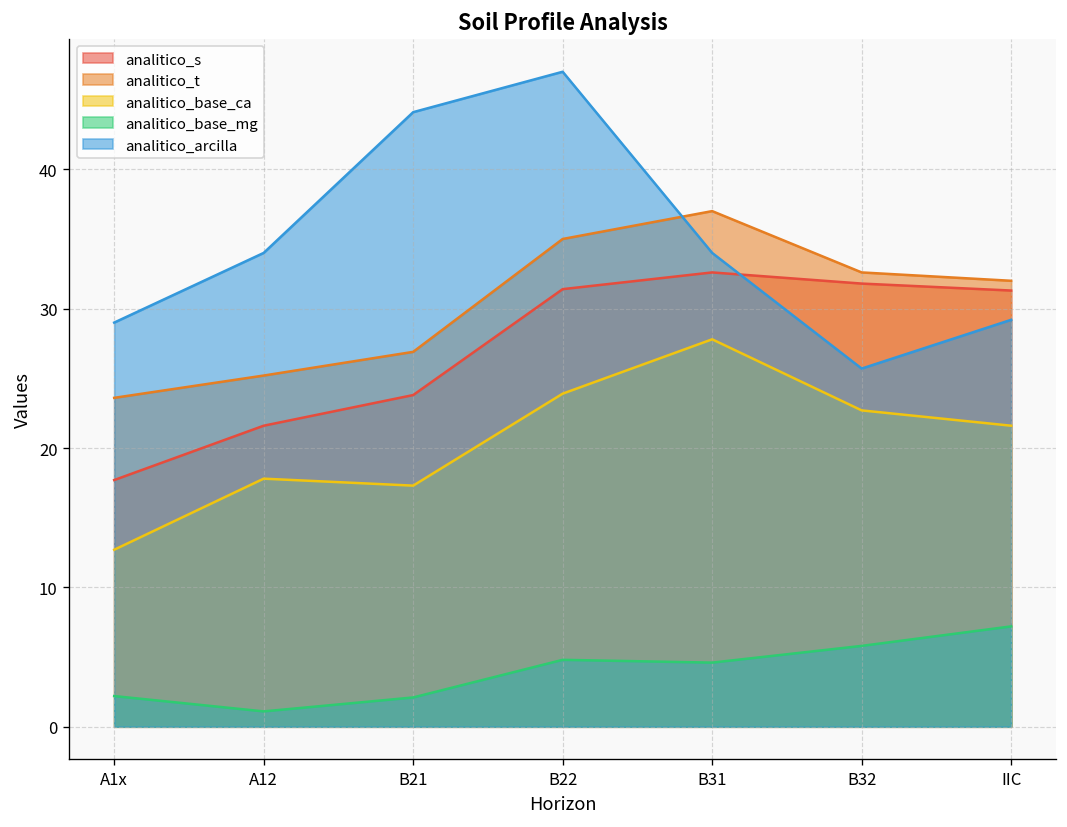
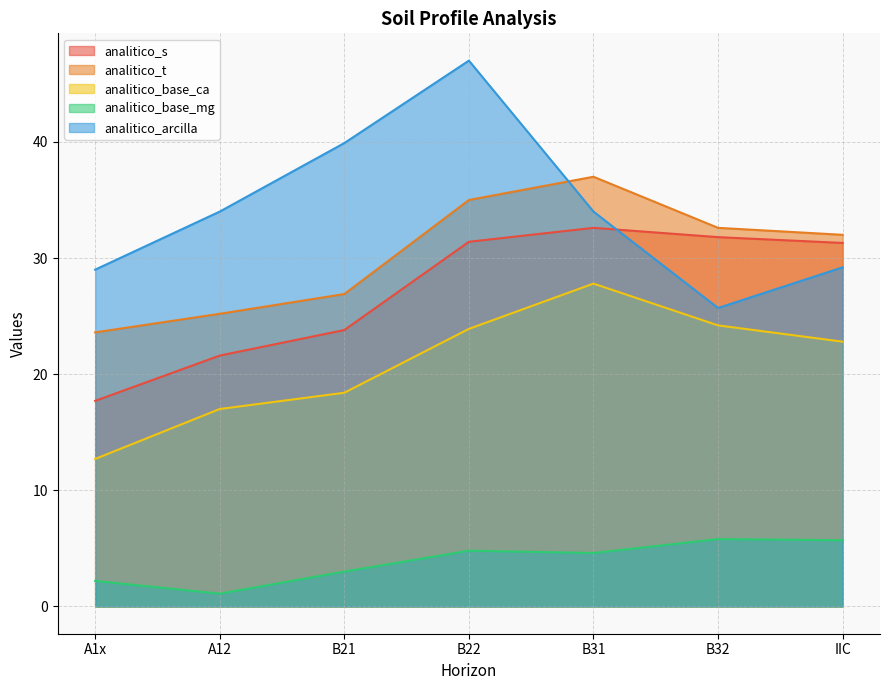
  {
    "analitico_base_ca": {
      "A1x": 12.7,
-     "A12": 17.8,
-     "B21": 17.3,
+     "A12": 17.0,
+     "B21": 18.4,
      "B22": 23.9,
      "B31": 27.8,
-     "B32": 22.7,
-     "IIC": 21.6
+     "B32": 24.2,
+     "IIC": 22.8
    },
    "analitico_base_mg": {
      "A1x": 2.2,
      "A12": 1.1,
-     "B21": 2.1,
+     "B21": 3.0,
      "B22": 4.8,
      "B31": 4.6,
      "B32": 5.8,
-     "IIC": 7.2
+     "IIC": 5.7
    },
    "analitico_arcilla": {
      "A1x": 29.0,
      "A12": 34.0,
-     "B21": 44.1,
+     "B21": 39.9,
      "B22": 47.0,
      "B31": 34.0,
      "B32": 25.7,
      "IIC": 29.2
    }
  }
